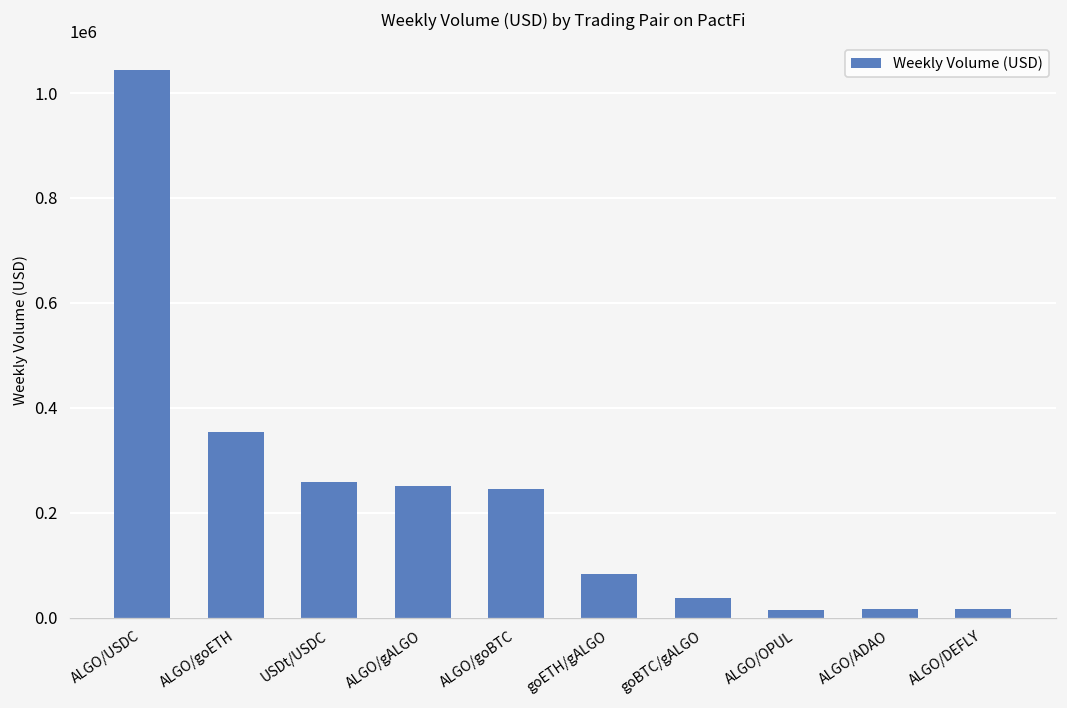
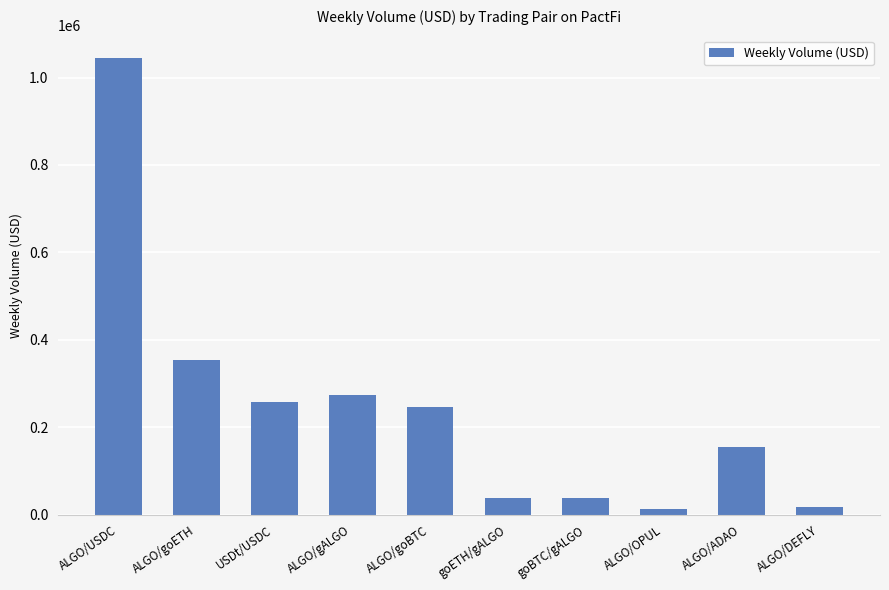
  {
    "ALGO/USDC": 1040000,
    "ALGO/goETH": 350000,
    "USDt/USDC": 260000,
-   "ALGO/gALGO": 250000,
+   "ALGO/gALGO": 270000,
    "ALGO/goBTC": 250000,
-   "goETH/gALGO": 80000,
+   "goETH/gALGO": 40000,
    "goBTC/gALGO": 40000,
    "ALGO/OPUL": 10000,
-   "ALGO/ADAO": 20000,
+   "ALGO/ADAO": 150000,
    "ALGO/DEFLY": 20000
  }
